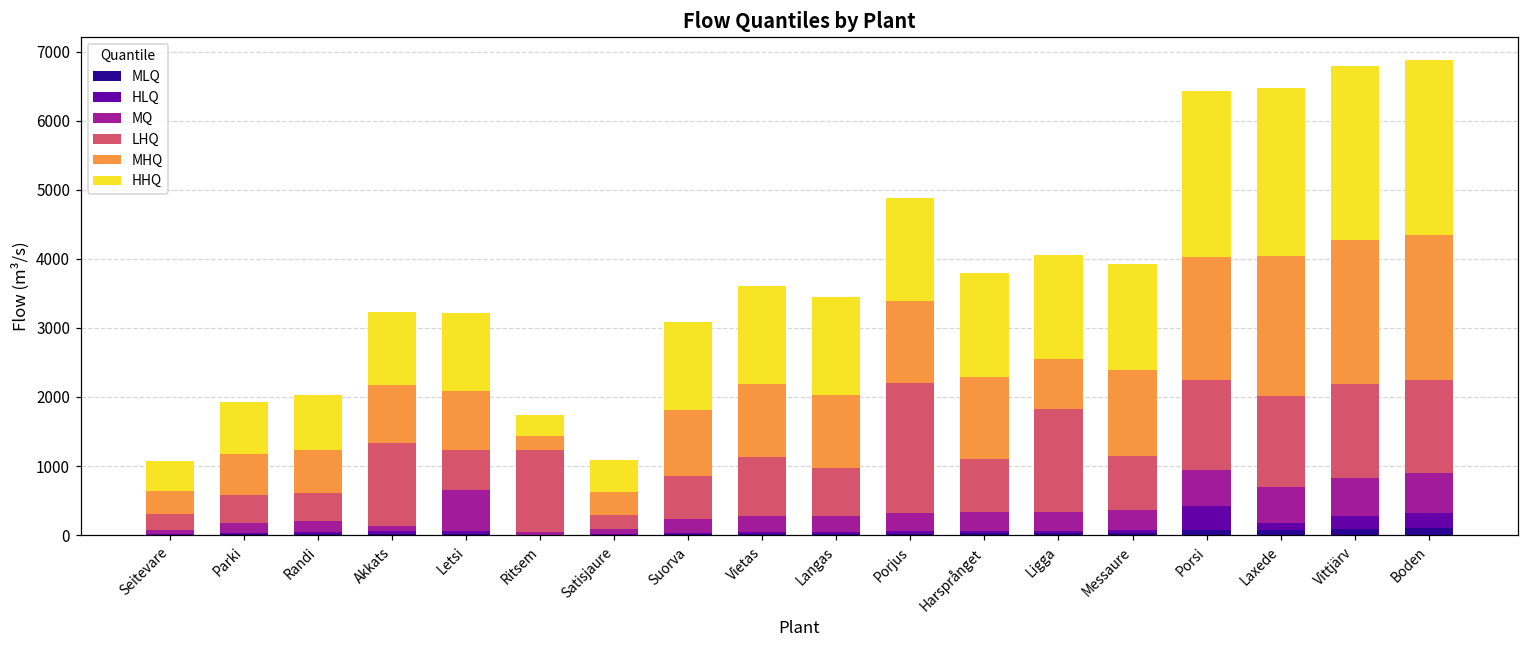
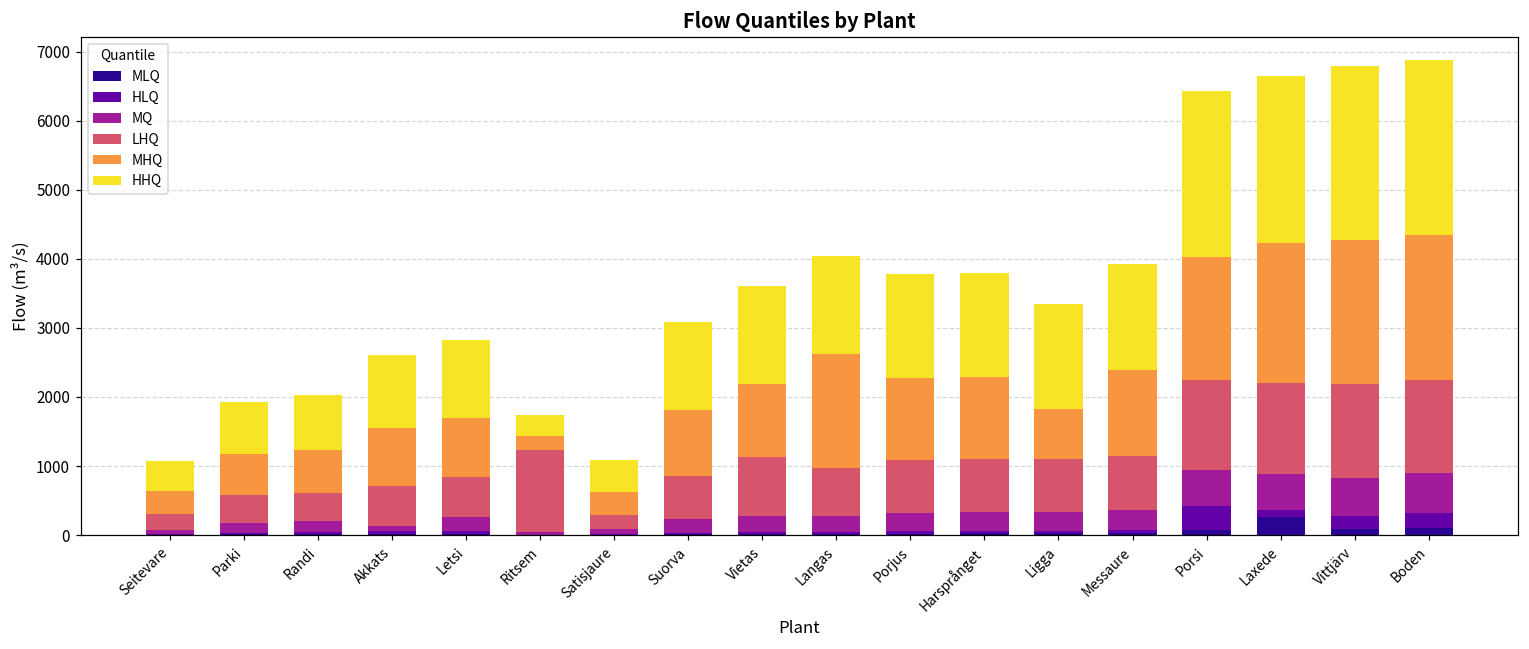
  {
    "MLQ": {
      "Porsi": 100,
-     "Laxede": 100,
+     "Laxede": 300,
      "Vittjärv": 100,
      "Boden": 100
    },
    "HLQ": {
      "Messaure": 0,
      "Porsi": 400,
      "Laxede": 100,
      "Vittjärv": 200,
      "Boden": 200
    },
    "MQ": {
      "Seitevare": 100,
      "Parki": 100,
      "Randi": 200,
      "Akkats": 100,
-     "Letsi": 600,
+     "Letsi": 200,
      "Ritsem": 0,
      "Satisjaure": 100,
      "Suorva": 200,
      "Vietas": 200,
      "Langas": 200,
      "Porjus": 300,
      "Harsprånget": 300,
      "Ligga": 300,
      "Messaure": 300,
      "Porsi": 500,
      "Laxede": 500,
      "Vittjärv": 600,
      "Boden": 600
    },
    "LHQ": {
      "Seitevare": 200,
      "Parki": 400,
      "Randi": 400,
-     "Akkats": 1200,
+     "Akkats": 600,
      "Letsi": 600,
      "Ritsem": 1200,
      "Satisjaure": 200,
      "Suorva": 600,
      "Vietas": 900,
      "Langas": 700,
-     "Porjus": 1900,
+     "Porjus": 800,
      "Harsprånget": 800,
-     "Ligga": 1500,
+     "Ligga": 800,
      "Messaure": 800,
      "Porsi": 1300,
      "Laxede": 1300,
      "Vittjärv": 1400,
      "Boden": 1400
    },
    "MHQ": {
      "Seitevare": 300,
      "Parki": 600,
      "Randi": 600,
      "Akkats": 800,
      "Letsi": 900,
      "Ritsem": 200,
      "Satisjaure": 300,
      "Suorva": 1000,
      "Vietas": 1100,
-     "Langas": 1100,
+     "Langas": 1700,
      "Porjus": 1200,
      "Harsprånget": 1200,
      "Ligga": 700,
      "Messaure": 1200,
      "Porsi": 1800,
      "Laxede": 2000,
      "Vittjärv": 2100,
      "Boden": 2100
    },
    "HHQ": {
      "Seitevare": 400,
      "Parki": 800,
      "Randi": 800,
      "Akkats": 1100,
      "Letsi": 1100,
      "Ritsem": 300,
      "Satisjaure": 500,
      "Suorva": 1300,
      "Vietas": 1400,
      "Langas": 1400,
      "Porjus": 1500,
      "Harsprånget": 1500,
      "Ligga": 1500,
      "Messaure": 1500,
      "Porsi": 2400,
      "Laxede": 2400,
      "Vittjärv": 2500,
      "Boden": 2500
    }
  }
